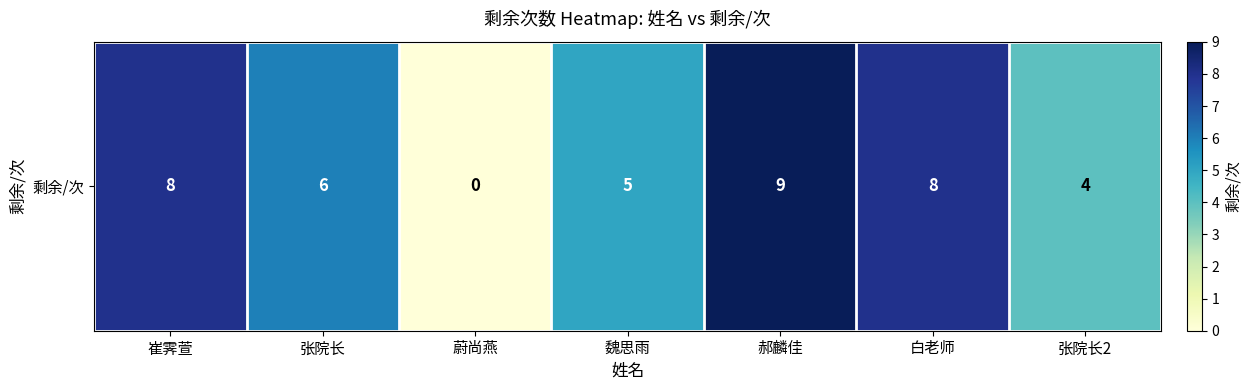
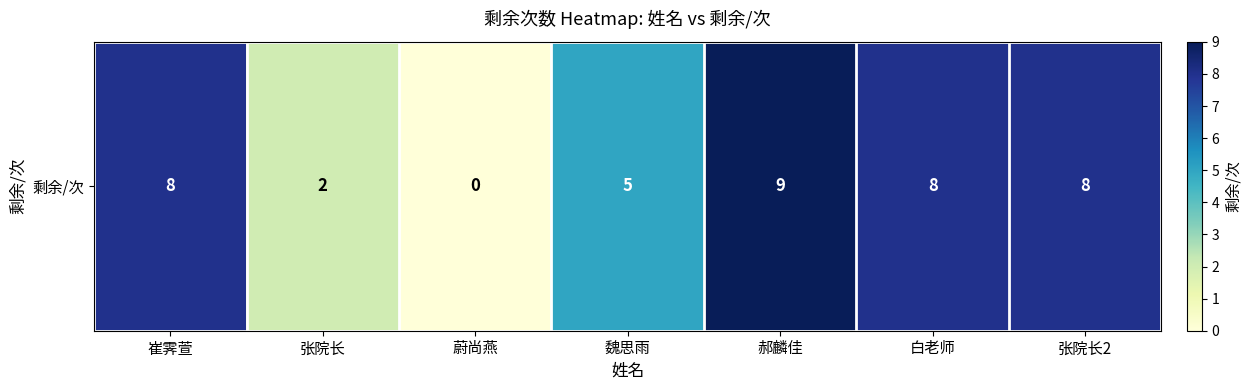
  {
    "剩余/次": {
      "崔霁萱": 8,
-     "张院长": 6,
+     "张院长": 2,
      "蔚尚燕": 0,
      "魏思雨": 5,
      "郝麟佳": 9,
      "白老师": 8,
-     "张院长2": 4
+     "张院长2": 8
    }
  }
